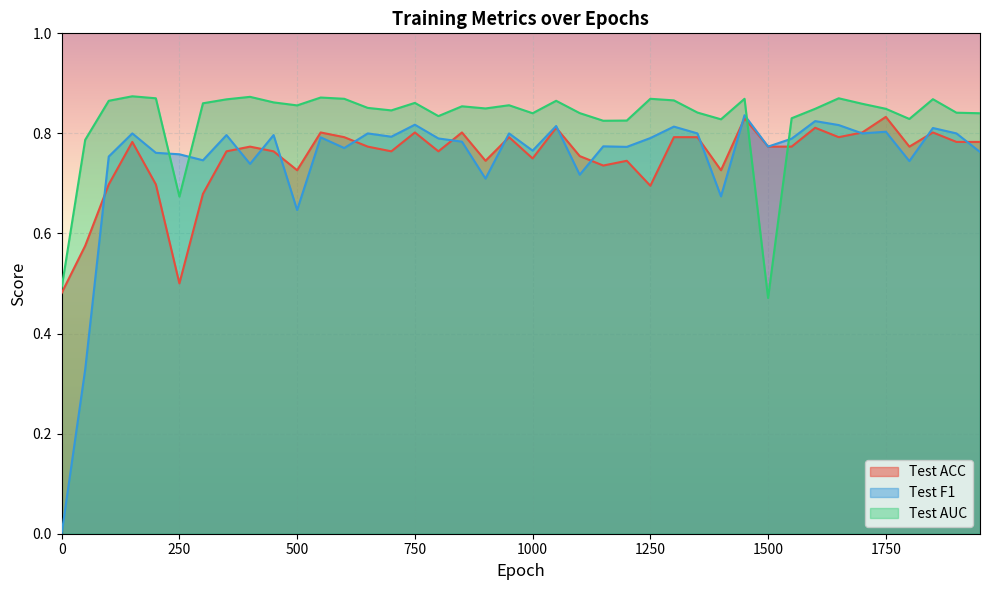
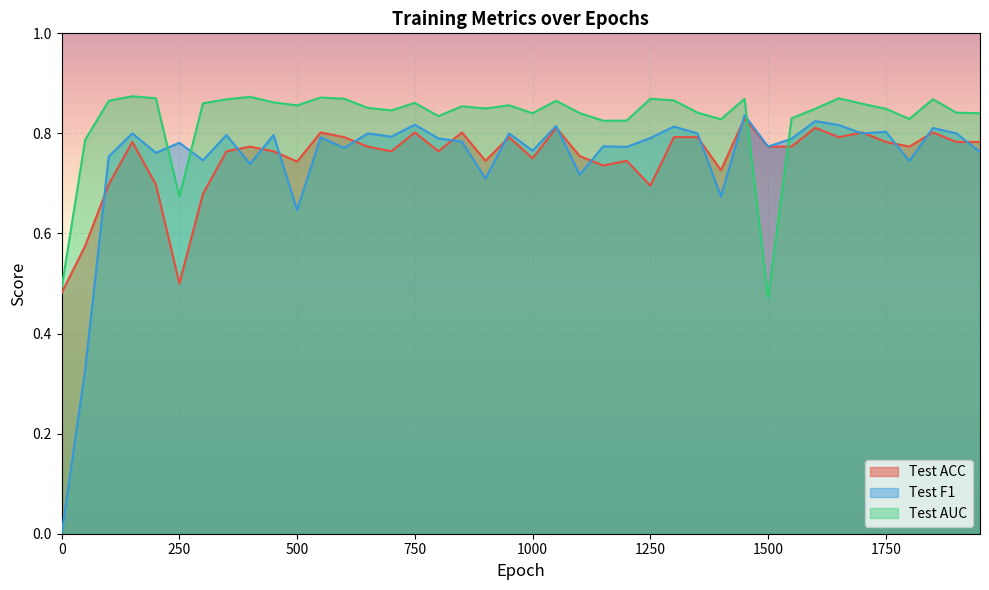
  {
    "Test ACC": {
      "0": 0.48,
      "250": 0.50,
-     "500": 0.73,
+     "500": 0.74,
      "750": 0.80,
      "1000": 0.75,
      "1250": 0.70,
-     "1750": 0.83
+     "1750": 0.78
    },
    "Test F1": {
      "0": 0.00,
-     "250": 0.76,
+     "250": 0.78,
      "500": 0.65,
      "750": 0.82,
      "1000": 0.77,
      "1250": 0.79,
      "1750": 0.80
    },
    "Test AUC": {
      "0": 0.49,
      "250": 0.67,
      "500": 0.86,
      "750": 0.86,
      "1000": 0.84,
      "1250": 0.87,
      "1500": 0.47,
      "1750": 0.85
    }
  }
